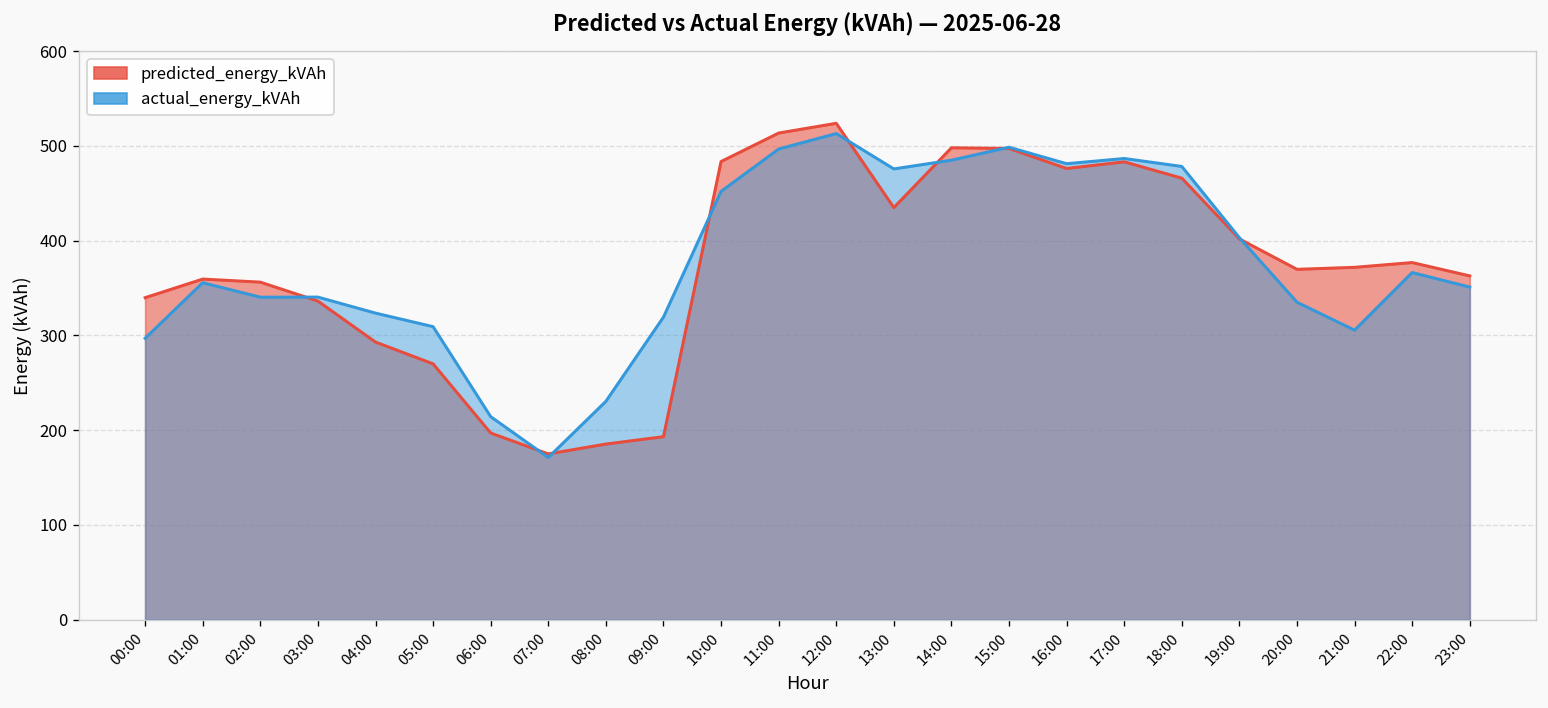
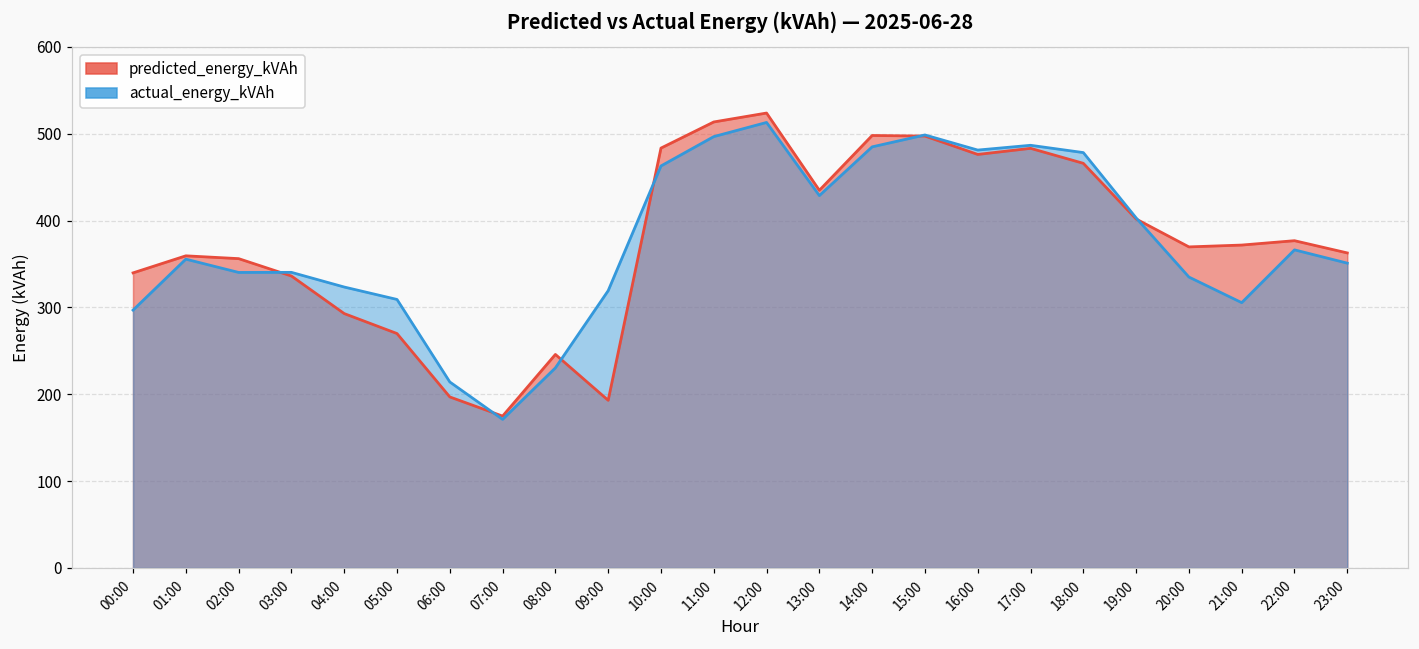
  {
    "predicted_energy_kVAh": {
      "00:00": 340,
      "01:00": 360,
      "02:00": 360,
      "03:00": 340,
      "04:00": 290,
      "05:00": 270,
      "06:00": 200,
      "07:00": 170,
-     "08:00": 190,
+     "08:00": 250,
      "09:00": 190,
      "10:00": 480,
      "11:00": 510,
      "12:00": 520,
      "13:00": 430,
      "14:00": 500,
      "16:00": 480,
      "17:00": 480,
      "18:00": 470,
      "20:00": 370,
      "21:00": 370,
      "22:00": 380,
      "23:00": 360
    },
    "actual_energy_kVAh": {
      "00:00": 300,
      "01:00": 360,
      "02:00": 340,
      "03:00": 340,
      "04:00": 320,
      "05:00": 310,
      "06:00": 210,
      "07:00": 170,
      "08:00": 230,
      "09:00": 320,
-     "10:00": 450,
+     "10:00": 460,
      "11:00": 500,
      "12:00": 510,
-     "13:00": 480,
+     "13:00": 430,
      "14:00": 480,
      "16:00": 480,
      "17:00": 490,
      "18:00": 480,
      "20:00": 340,
      "21:00": 310,
      "22:00": 370,
      "23:00": 350
    }
  }
